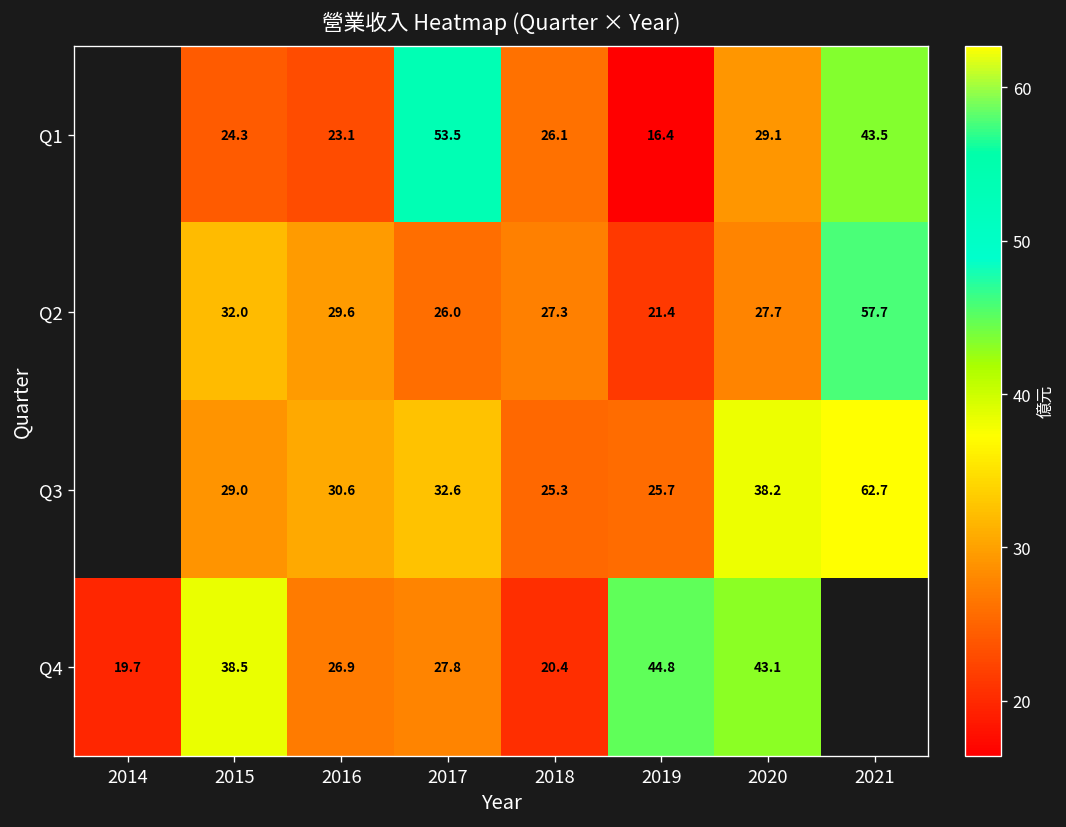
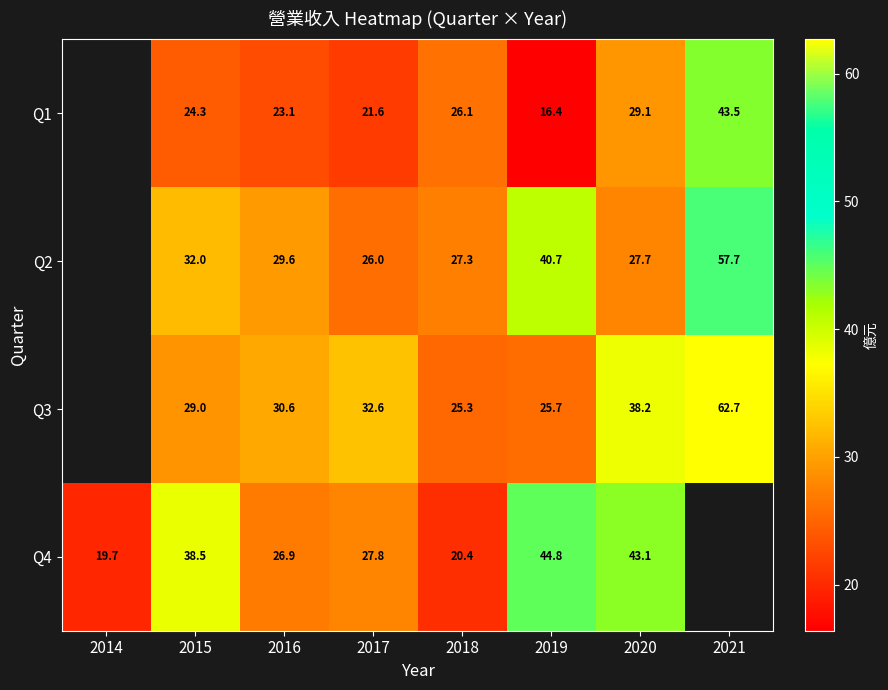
  {
    "Q1": {
      "2015": 24.3,
      "2016": 23.1,
-     "2017": 53.5,
+     "2017": 21.6,
      "2018": 26.1,
      "2019": 16.4,
      "2020": 29.1,
      "2021": 43.5
    },
    "Q2": {
      "2015": 32.0,
      "2016": 29.6,
      "2017": 26.0,
      "2018": 27.3,
-     "2019": 21.4,
+     "2019": 40.7,
      "2020": 27.7,
      "2021": 57.7
    },
    "Q3": {
      "2015": 29.0,
      "2016": 30.6,
      "2017": 32.6,
      "2018": 25.3,
      "2019": 25.7,
      "2020": 38.2,
      "2021": 62.7
    },
    "Q4": {
      "2014": 19.7,
      "2015": 38.5,
      "2016": 26.9,
      "2017": 27.8,
      "2018": 20.4,
      "2019": 44.8,
      "2020": 43.1
    }
  }
